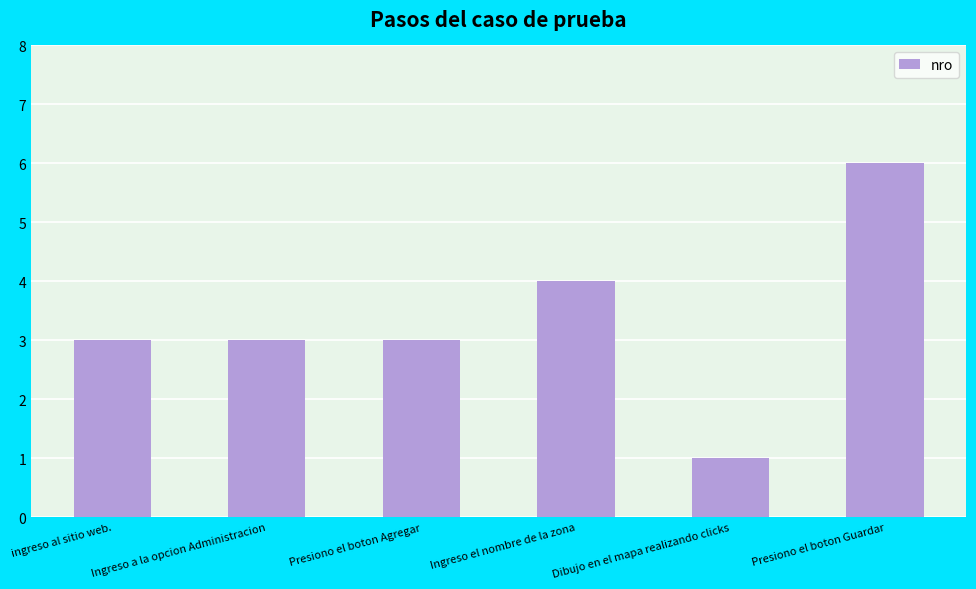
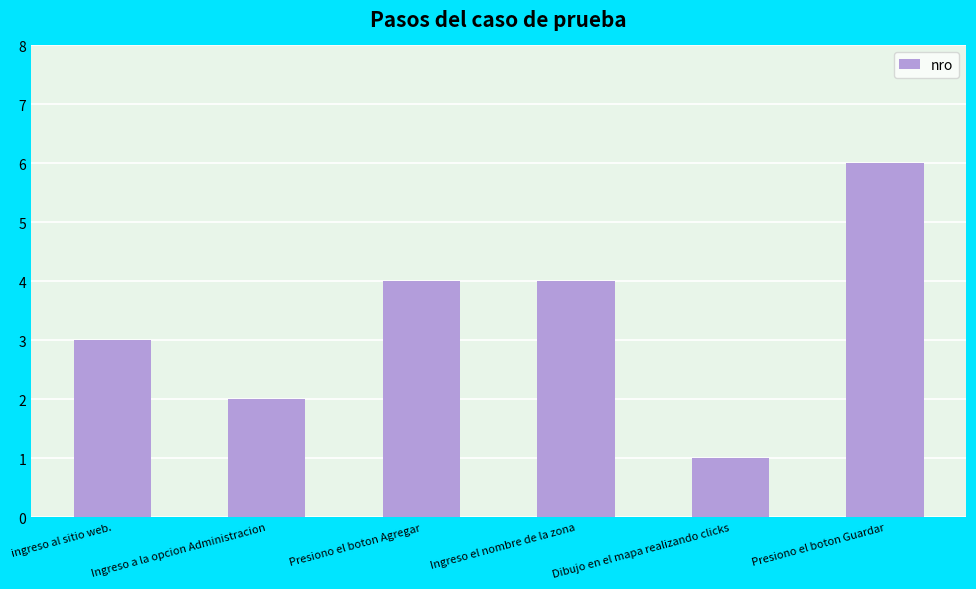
  {
    "ingreso al sitio web.": 3,
-   "Ingreso a la opcion Administracion": 3,
-   "Presiono el boton Agregar": 3,
+   "Ingreso a la opcion Administracion": 2,
+   "Presiono el boton Agregar": 4,
    "Ingreso el nombre de la zona": 4,
    "Dibujo en el mapa realizando clicks": 1,
    "Presiono el boton Guardar": 6
  }
